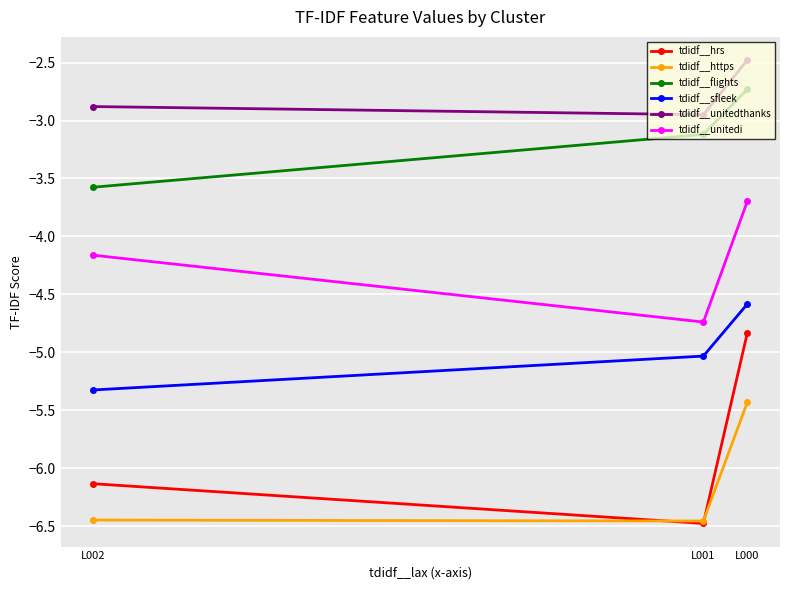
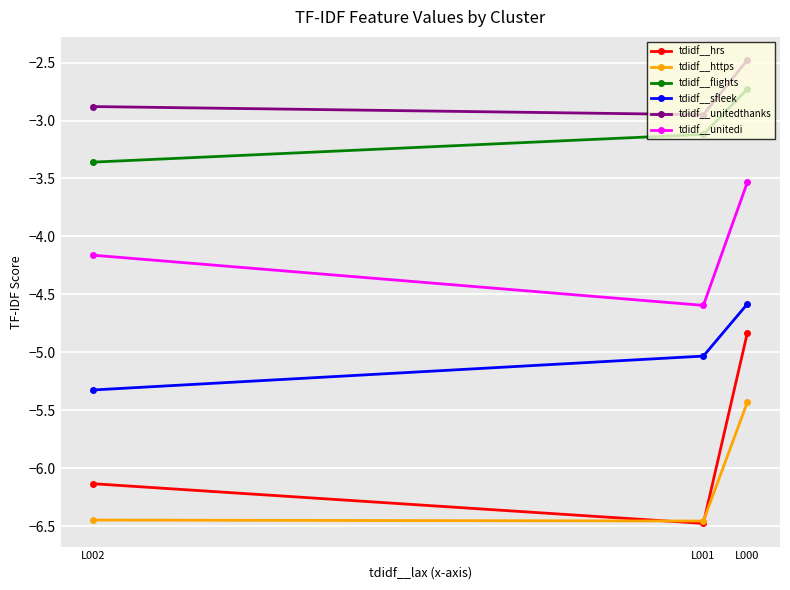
  {
    "tdidf__hrs": {
      "L002": -6.13,
      "L000": -4.83
    },
    "tdidf__https": {
      "L002": -6.45,
      "L000": -5.43
    },
    "tdidf__flights": {
-     "L002": -3.58
+     "L002": -3.36
    },
    "tdidf__sfleek": {
      "L002": -5.33,
      "L001": -5.03,
      "L000": -4.58
    },
    "tdidf__unitedthanks": {
      "L002": -2.88
    },
    "tdidf__unitedi": {
      "L002": -4.16,
-     "L001": -4.74,
-     "L000": -3.70
+     "L001": -4.60,
+     "L000": -3.53
    }
  }
